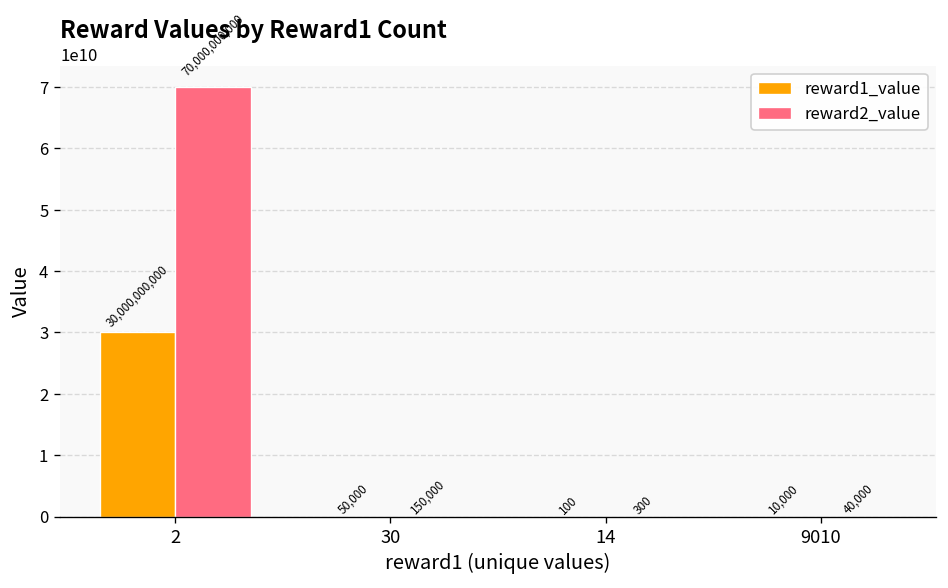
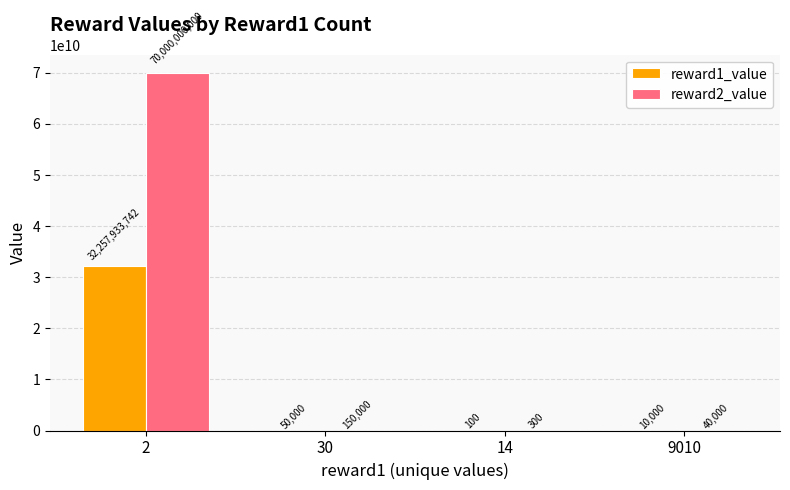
  {
    "reward1_value": {
-     "2": "30,000,000,000",
+     "2": "32,257,933,742",
      "30": "50,000",
      "14": "100",
      "9010": "10,000"
    },
    "reward2_value": {
      "2": "70,000,000,000",
      "30": "150,000",
      "14": "300",
      "9010": "40,000"
    }
  }
